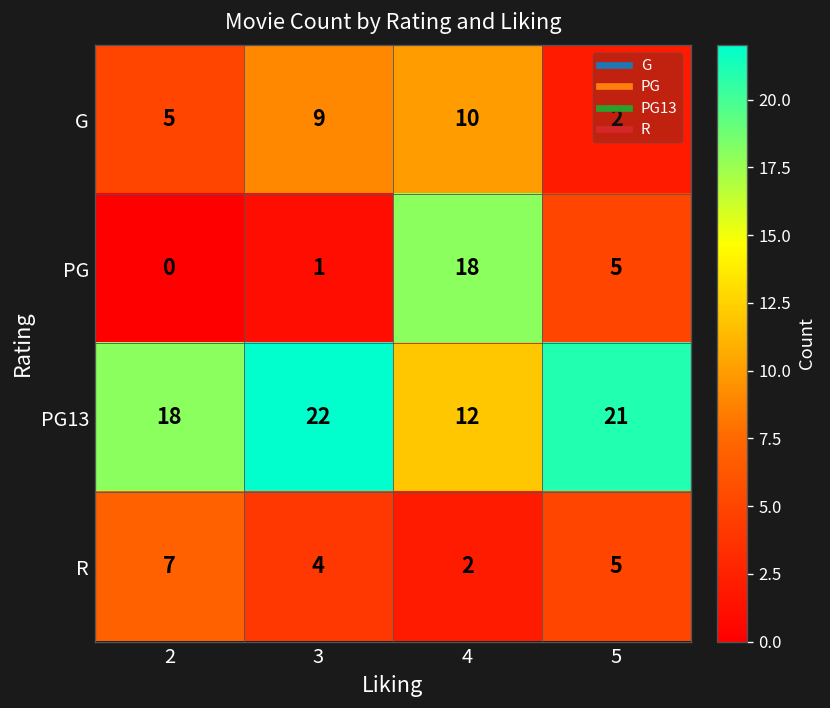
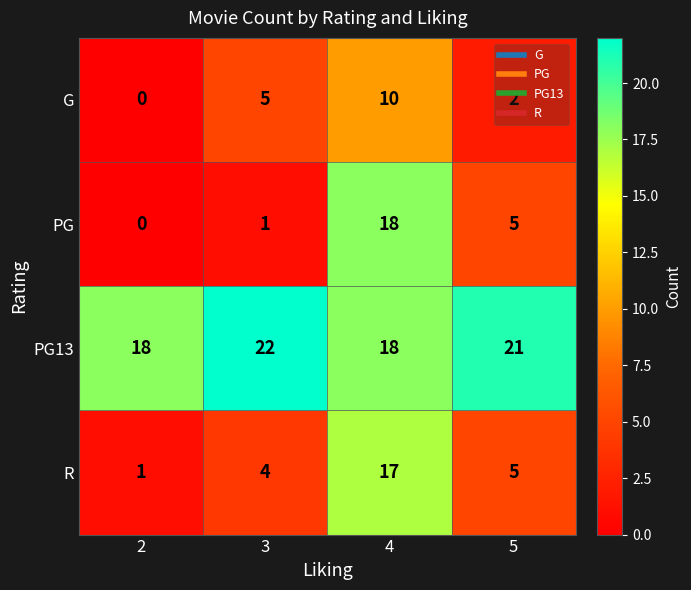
  {
    "G": {
-     "2": 5,
-     "3": 9,
+     "2": 0,
+     "3": 5,
      "4": 10
    },
    "PG": {
      "2": 0,
      "3": 1,
      "4": 18,
      "5": 5
    },
    "PG13": {
      "2": 18,
      "3": 22,
-     "4": 12,
+     "4": 18,
      "5": 21
    },
    "R": {
-     "2": 7,
+     "2": 1,
      "3": 4,
-     "4": 2,
+     "4": 17,
      "5": 5
    }
  }
